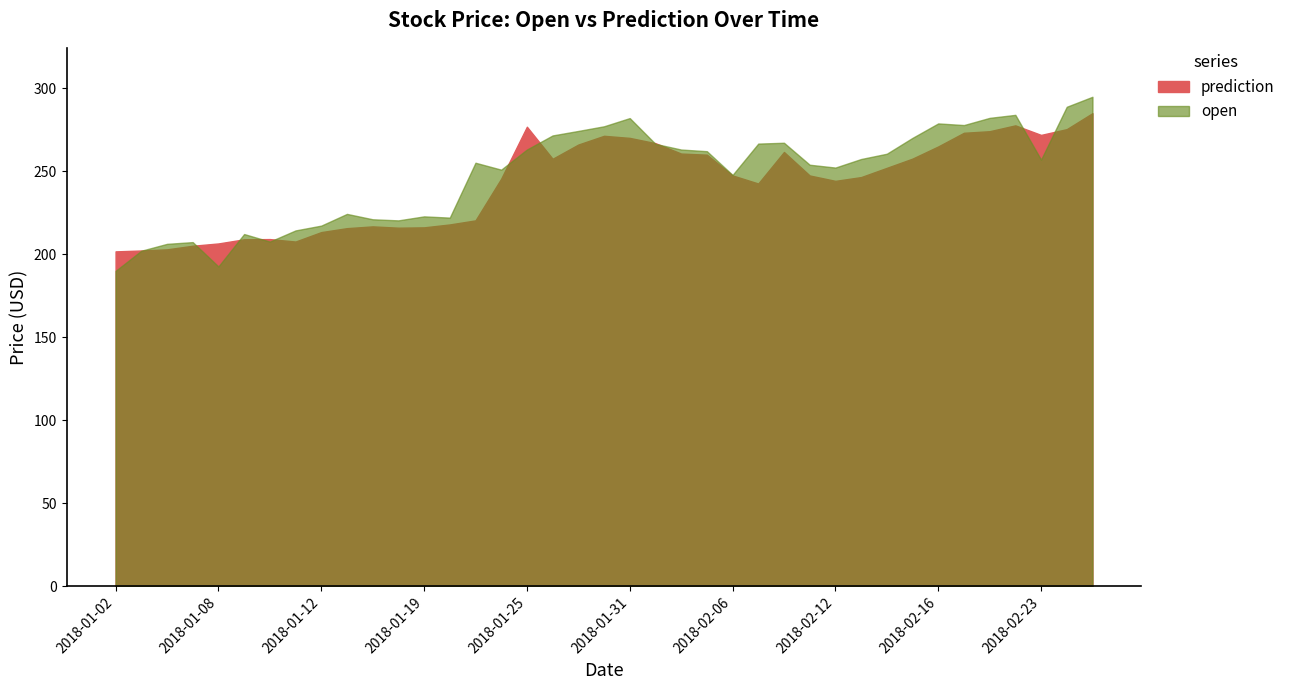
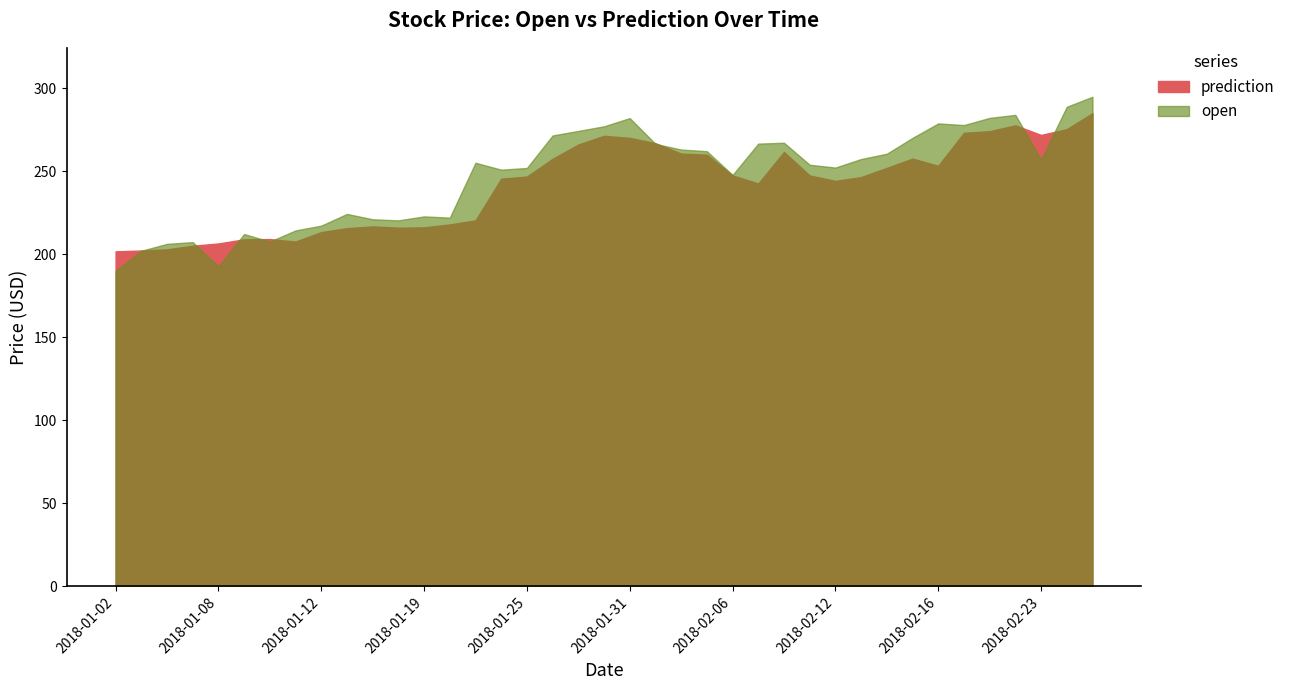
  {
    "prediction": {
      "2018-01-02": 202,
      "2018-01-08": 206,
      "2018-01-12": 213,
      "2018-01-19": 216,
-     "2018-01-25": 277,
+     "2018-01-25": 247,
      "2018-01-31": 270,
      "2018-02-12": 244,
-     "2018-02-16": 265,
+     "2018-02-16": 253,
      "2018-02-23": 272
    },
    "open": {
      "2018-01-02": 190,
      "2018-01-08": 193,
      "2018-01-12": 217,
      "2018-01-19": 223,
-     "2018-01-25": 263,
+     "2018-01-25": 252,
      "2018-01-31": 282,
      "2018-02-12": 252,
      "2018-02-16": 279,
      "2018-02-23": 257
    }
  }
